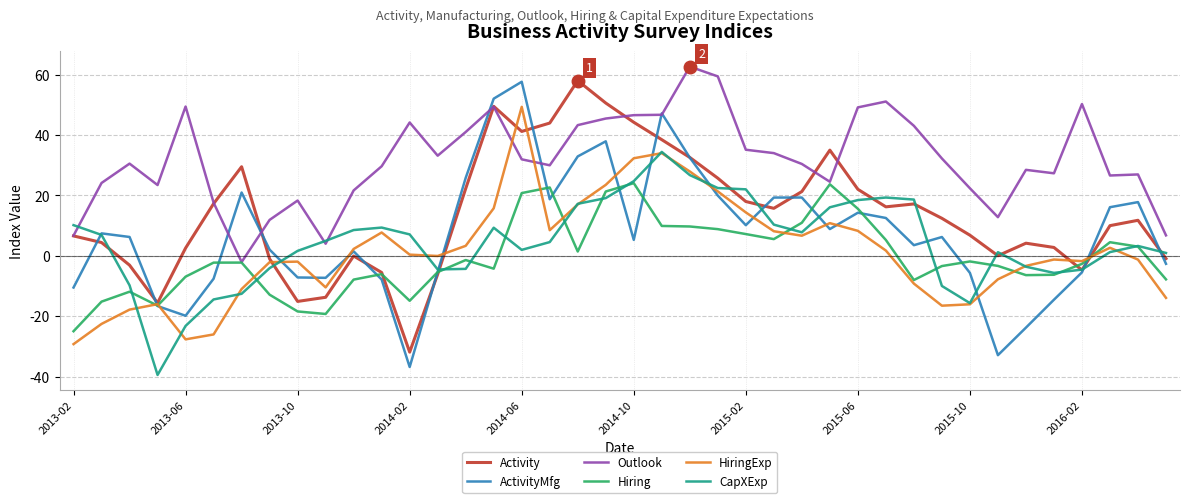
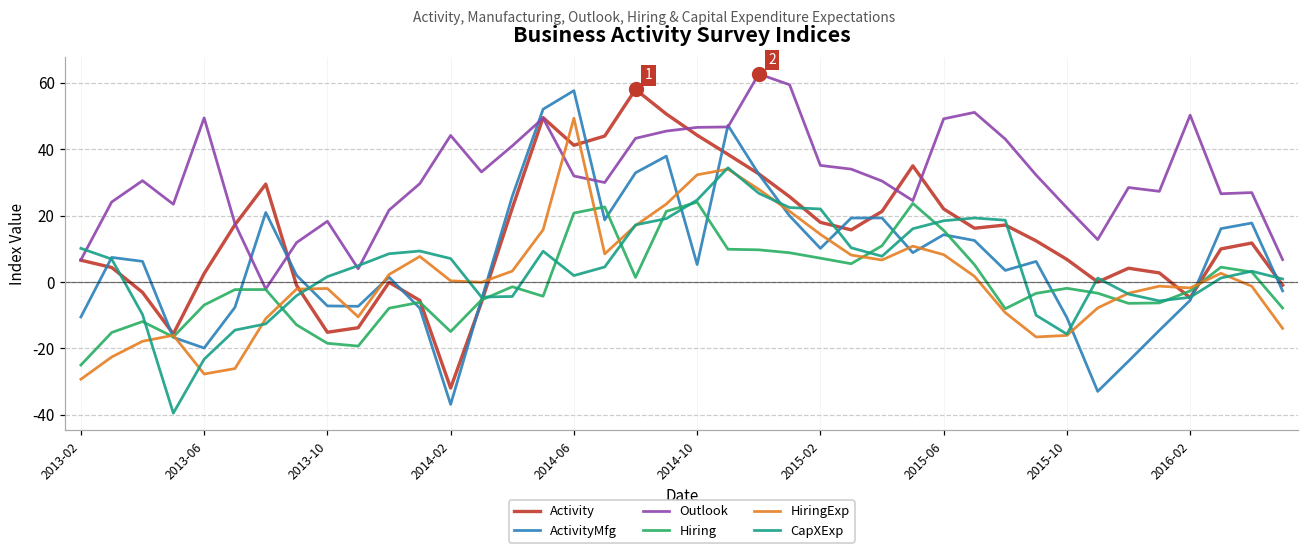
  {
    "ActivityMfg": {
      "2013-02": -11,
      "2013-06": -20,
      "2013-10": -7,
      "2014-02": -37,
      "2014-06": 58,
      "2014-10": 5,
      "2015-02": 10,
      "2015-06": 14,
-     "2015-10": -6
+     "2015-10": -11
    },
    "Outlook": {
      "2013-06": 49,
      "2013-10": 18,
      "2014-02": 44,
      "2014-06": 32,
      "2014-10": 47,
      "2015-02": 35,
      "2015-06": 49,
      "2015-10": 22,
      "2016-02": 50
    },
    "HiringExp": {
      "2013-02": -29,
      "2013-06": -28,
      "2013-10": -2,
      "2014-02": 0,
      "2014-06": 49,
      "2014-10": 32,
      "2015-02": 14,
      "2015-06": 8,
      "2016-02": -2
    }
  }
